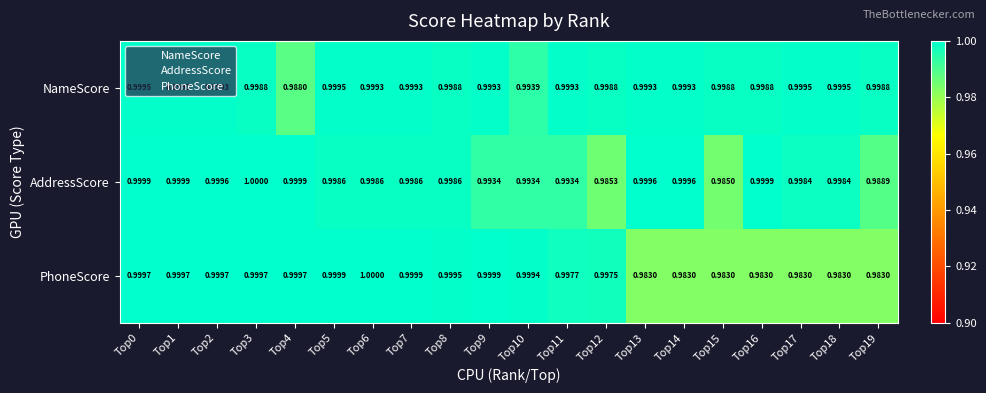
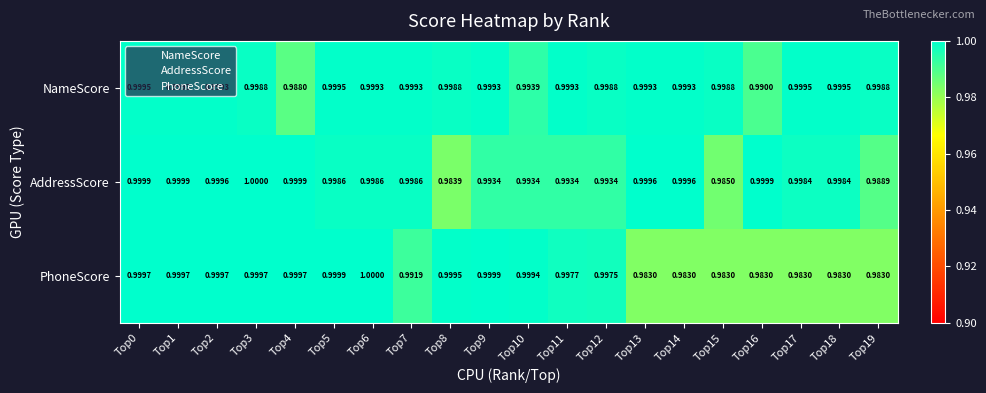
  {
    "NameScore": {
-     "Top16": 0.9988
+     "Top16": 0.9900
    },
    "AddressScore": {
-     "Top8": 0.9986,
-     "Top12": 0.9853
+     "Top8": 0.9839,
+     "Top12": 0.9934
    },
    "PhoneScore": {
-     "Top7": 0.9999
+     "Top7": 0.9919
    }
  }
